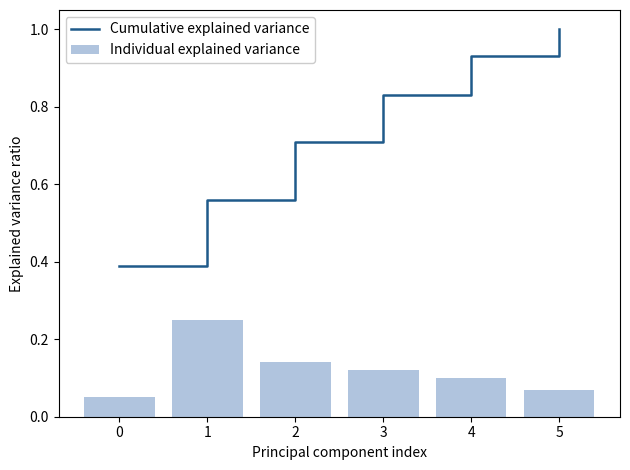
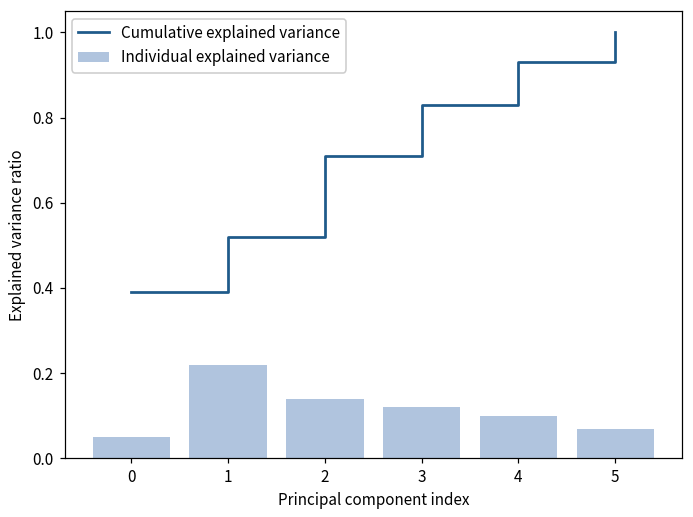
  {
    "Cumulative explained variance": {
      "0": 0.39,
-     "1": 0.56,
+     "1": 0.52,
      "2": 0.71,
      "3": 0.83,
      "4": 0.93,
      "5": 1.00
    },
    "Individual explained variance": {
      "0": 0.05,
-     "1": 0.25,
+     "1": 0.22,
      "2": 0.14,
      "3": 0.12,
      "4": 0.10,
      "5": 0.07
    }
  }
